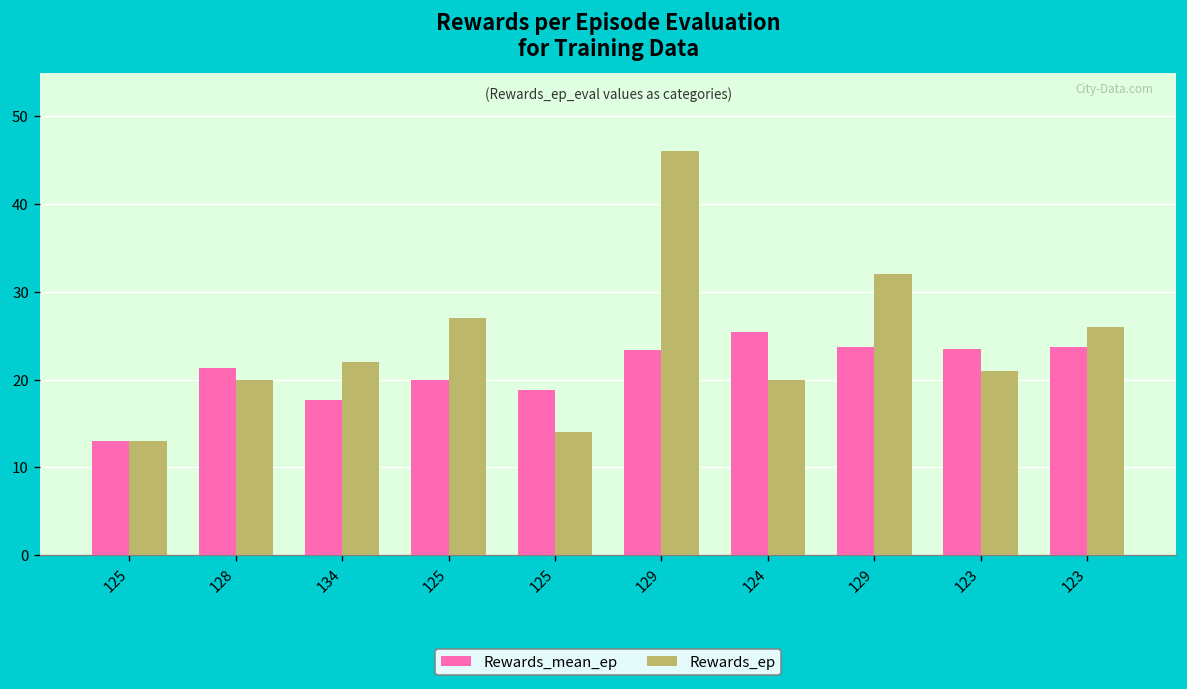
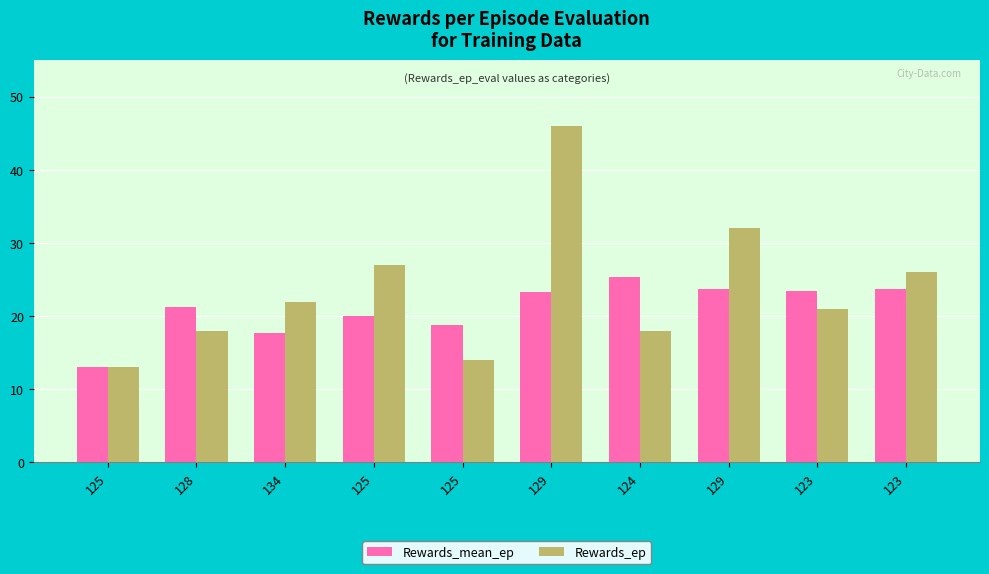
  {
    "Rewards_mean_ep": {
      "128": 21,
      "134": 18,
      "124": 25
    },
    "Rewards_ep": {
-     "128": 20,
+     "128": 18,
      "134": 22,
-     "124": 20
+     "124": 18
    }
  }
